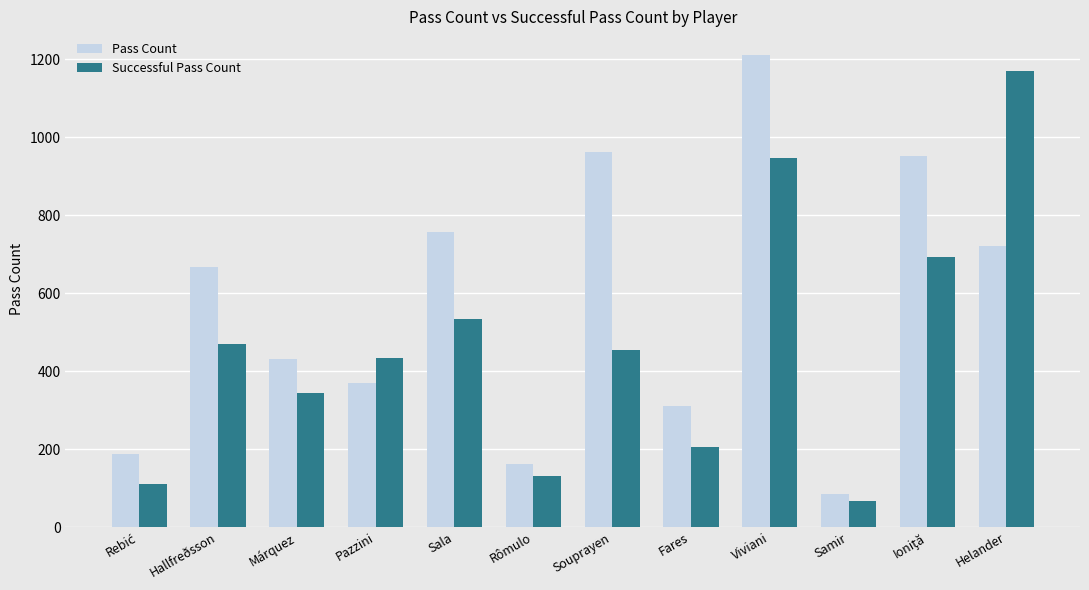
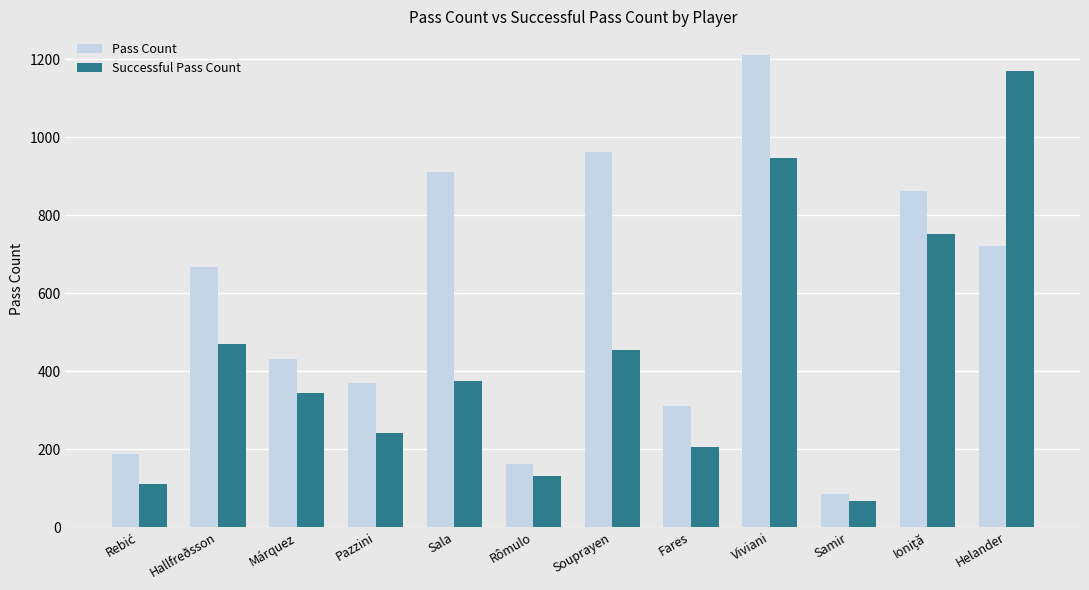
  {
    "Pass Count": {
      "Rebić": 190,
      "Hallfreðsson": 670,
      "Márquez": 430,
      "Pazzini": 370,
-     "Sala": 760,
+     "Sala": 910,
      "Rômulo": 160,
      "Souprayen": 960,
      "Fares": 310,
      "Viviani": 1210,
      "Samir": 90,
-     "Ioniţă": 950,
+     "Ioniţă": 860,
      "Helander": 720
    },
    "Successful Pass Count": {
      "Rebić": 110,
      "Hallfreðsson": 470,
      "Márquez": 350,
-     "Pazzini": 430,
-     "Sala": 530,
+     "Pazzini": 240,
+     "Sala": 380,
      "Rômulo": 130,
      "Souprayen": 460,
      "Fares": 210,
      "Viviani": 950,
      "Samir": 70,
-     "Ioniţă": 690,
+     "Ioniţă": 750,
      "Helander": 1170
    }
  }
